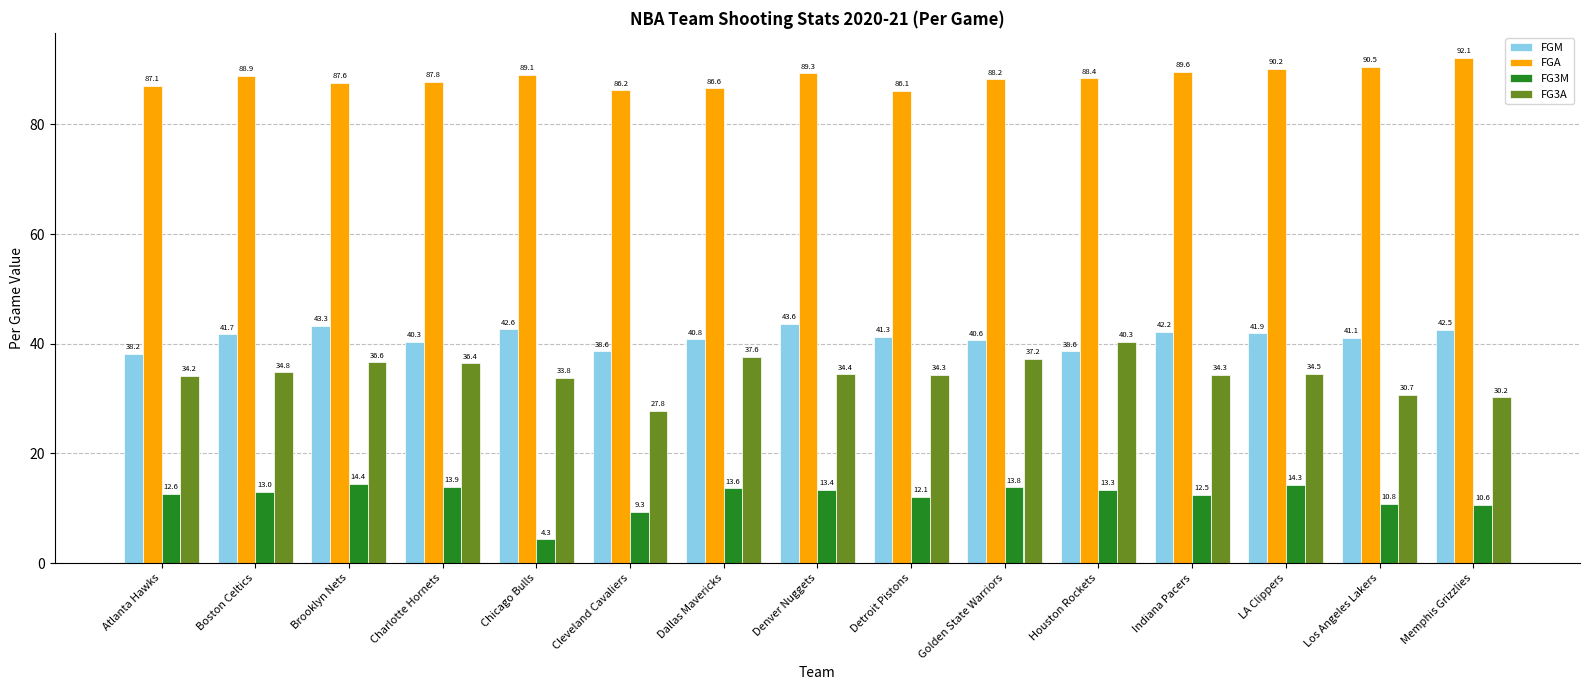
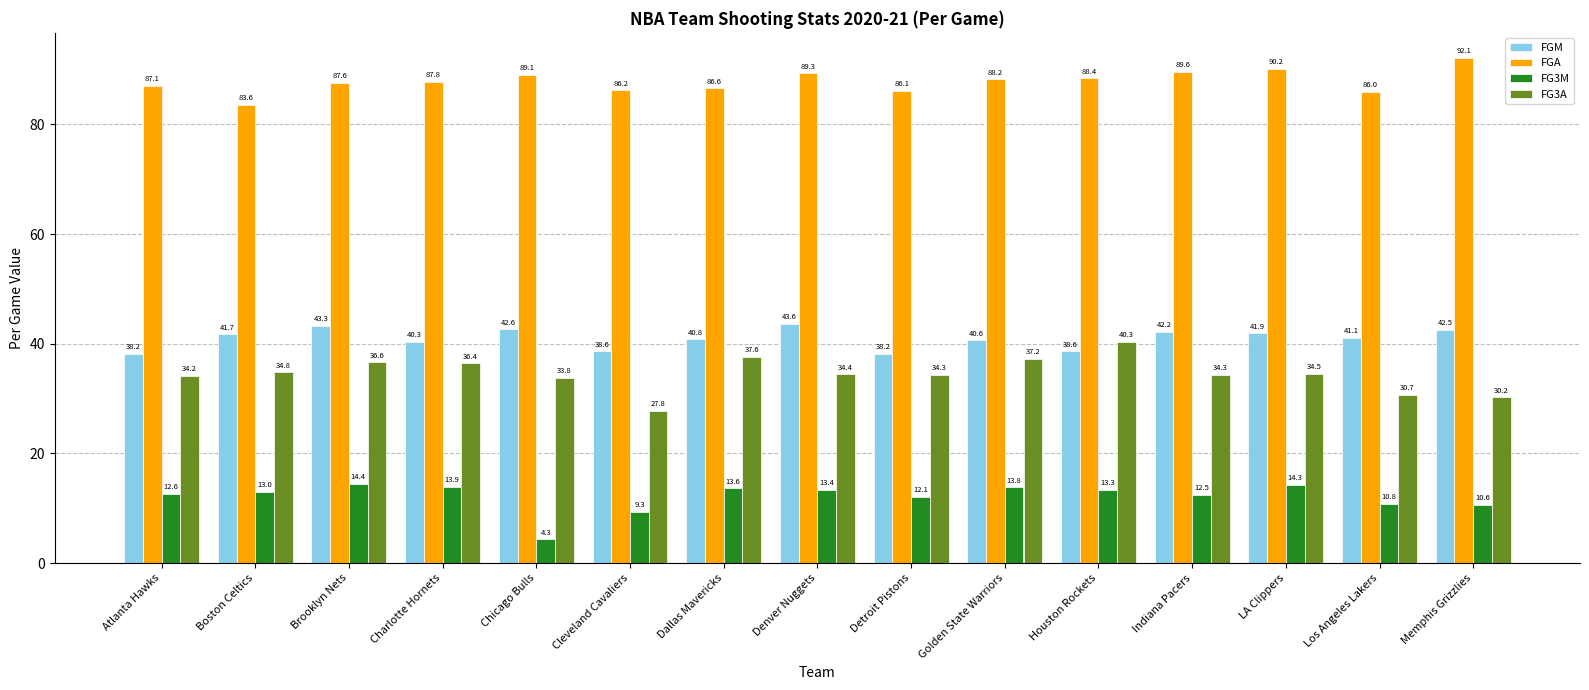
  {
    "FGM": {
      "Atlanta Hawks": 38.2,
      "Boston Celtics": 41.7,
      "Brooklyn Nets": 43.3,
      "Charlotte Hornets": 40.3,
      "Chicago Bulls": 42.6,
      "Cleveland Cavaliers": 38.6,
      "Dallas Mavericks": 40.8,
      "Denver Nuggets": 43.6,
-     "Detroit Pistons": 41.3,
+     "Detroit Pistons": 38.2,
      "Golden State Warriors": 40.6,
      "Houston Rockets": 38.6,
      "Indiana Pacers": 42.2,
      "LA Clippers": 41.9,
      "Los Angeles Lakers": 41.1,
      "Memphis Grizzlies": 42.5
    },
    "FGA": {
      "Atlanta Hawks": 87.1,
-     "Boston Celtics": 88.9,
+     "Boston Celtics": 83.6,
      "Brooklyn Nets": 87.6,
      "Charlotte Hornets": 87.8,
      "Chicago Bulls": 89.1,
      "Cleveland Cavaliers": 86.2,
      "Dallas Mavericks": 86.6,
      "Denver Nuggets": 89.3,
      "Detroit Pistons": 86.1,
      "Golden State Warriors": 88.2,
      "Houston Rockets": 88.4,
      "Indiana Pacers": 89.6,
      "LA Clippers": 90.2,
-     "Los Angeles Lakers": 90.5,
+     "Los Angeles Lakers": 86.0,
      "Memphis Grizzlies": 92.1
    },
    "FG3M": {
      "Atlanta Hawks": 12.6,
      "Boston Celtics": 13.0,
      "Brooklyn Nets": 14.4,
      "Charlotte Hornets": 13.9,
      "Chicago Bulls": 4.3,
      "Cleveland Cavaliers": 9.3,
      "Dallas Mavericks": 13.6,
      "Denver Nuggets": 13.4,
      "Detroit Pistons": 12.1,
      "Golden State Warriors": 13.8,
      "Houston Rockets": 13.3,
      "Indiana Pacers": 12.5,
      "LA Clippers": 14.3,
      "Los Angeles Lakers": 10.8,
      "Memphis Grizzlies": 10.6
    },
    "FG3A": {
      "Atlanta Hawks": 34.2,
      "Boston Celtics": 34.8,
      "Brooklyn Nets": 36.6,
      "Charlotte Hornets": 36.4,
      "Chicago Bulls": 33.8,
      "Cleveland Cavaliers": 27.8,
      "Dallas Mavericks": 37.6,
      "Denver Nuggets": 34.4,
      "Detroit Pistons": 34.3,
      "Golden State Warriors": 37.2,
      "Houston Rockets": 40.3,
      "Indiana Pacers": 34.3,
      "LA Clippers": 34.5,
      "Los Angeles Lakers": 30.7,
      "Memphis Grizzlies": 30.2
    }
  }
